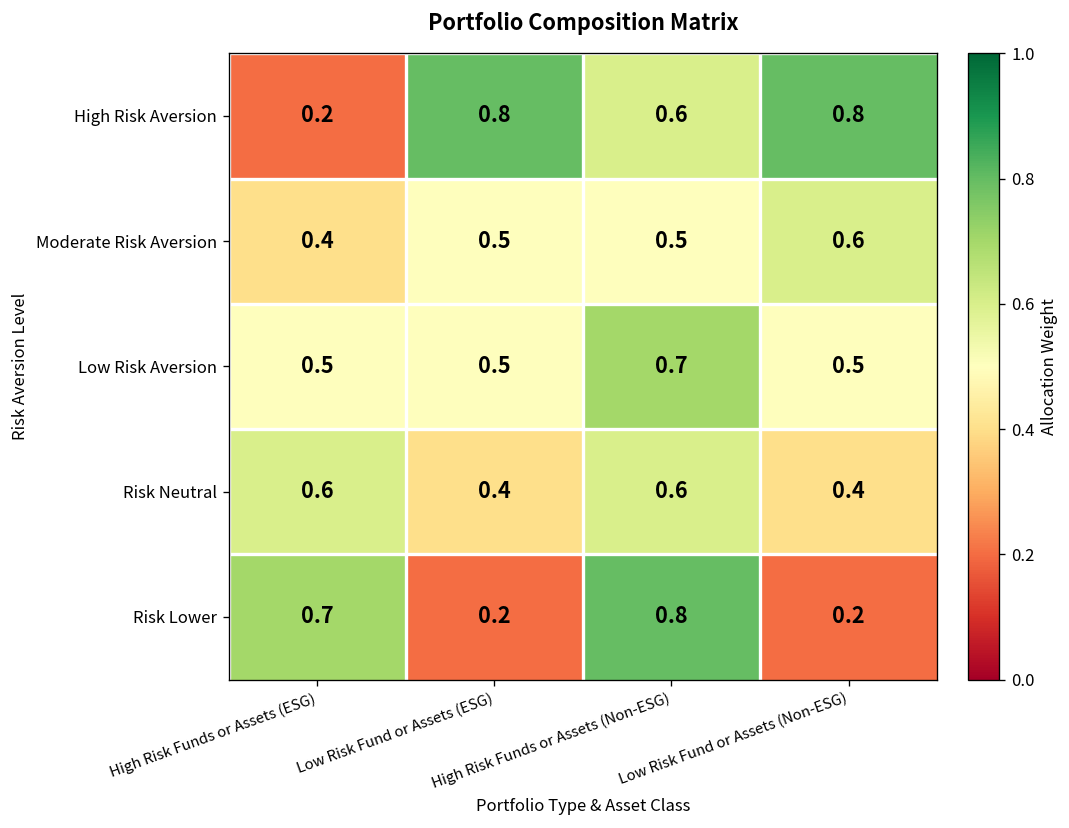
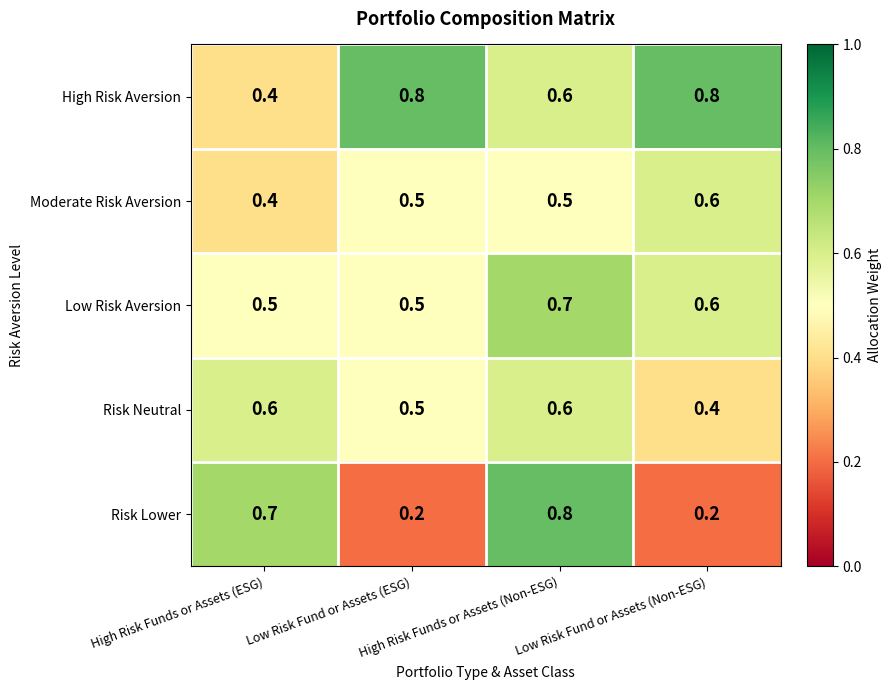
  {
    "High Risk Aversion": {
-     "High Risk Funds or Assets (ESG)": 0.2,
+     "High Risk Funds or Assets (ESG)": 0.4,
      "Low Risk Fund or Assets (ESG)": 0.8,
      "High Risk Funds or Assets (Non-ESG)": 0.6,
      "Low Risk Fund or Assets (Non-ESG)": 0.8
    },
    "Moderate Risk Aversion": {
      "High Risk Funds or Assets (ESG)": 0.4,
      "Low Risk Fund or Assets (ESG)": 0.5,
      "High Risk Funds or Assets (Non-ESG)": 0.5,
      "Low Risk Fund or Assets (Non-ESG)": 0.6
    },
    "Low Risk Aversion": {
      "High Risk Funds or Assets (ESG)": 0.5,
      "Low Risk Fund or Assets (ESG)": 0.5,
      "High Risk Funds or Assets (Non-ESG)": 0.7,
-     "Low Risk Fund or Assets (Non-ESG)": 0.5
+     "Low Risk Fund or Assets (Non-ESG)": 0.6
    },
    "Risk Neutral": {
      "High Risk Funds or Assets (ESG)": 0.6,
-     "Low Risk Fund or Assets (ESG)": 0.4,
+     "Low Risk Fund or Assets (ESG)": 0.5,
      "High Risk Funds or Assets (Non-ESG)": 0.6,
      "Low Risk Fund or Assets (Non-ESG)": 0.4
    },
    "Risk Lower": {
      "High Risk Funds or Assets (ESG)": 0.7,
      "Low Risk Fund or Assets (ESG)": 0.2,
      "High Risk Funds or Assets (Non-ESG)": 0.8,
      "Low Risk Fund or Assets (Non-ESG)": 0.2
    }
  }
